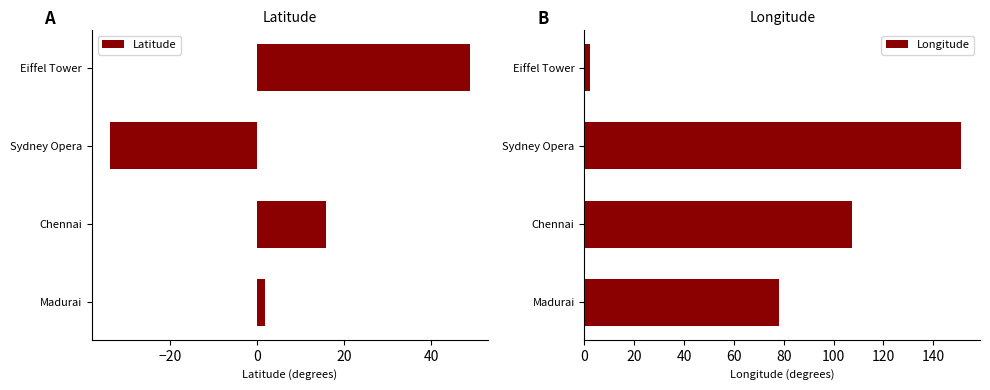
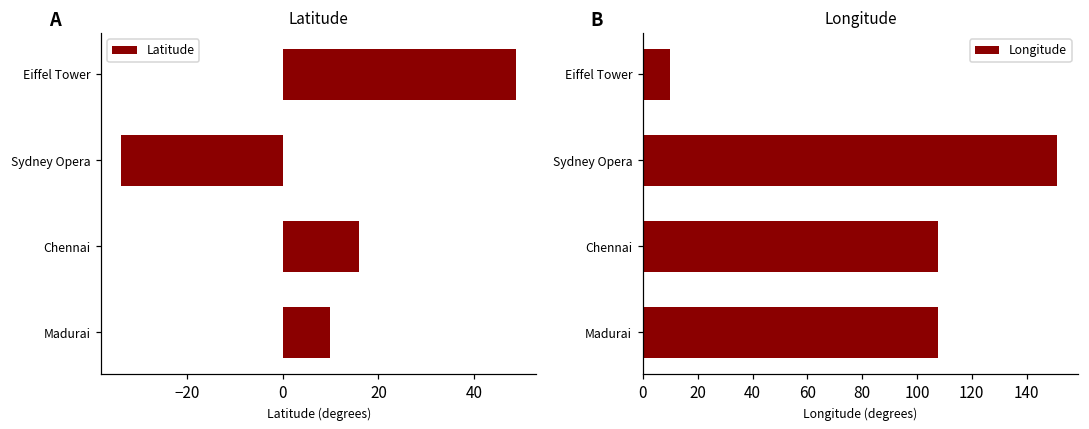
  {
    "Latitude": {
      "Eiffel Tower": 49,
      "Sydney Opera": -34,
      "Chennai": 16,
-     "Madurai": 2
+     "Madurai": 10
    },
    "Longitude": {
-     "Eiffel Tower": 2,
+     "Eiffel Tower": 10,
      "Sydney Opera": 151,
      "Chennai": 108,
-     "Madurai": 78
+     "Madurai": 108
    }
  }
